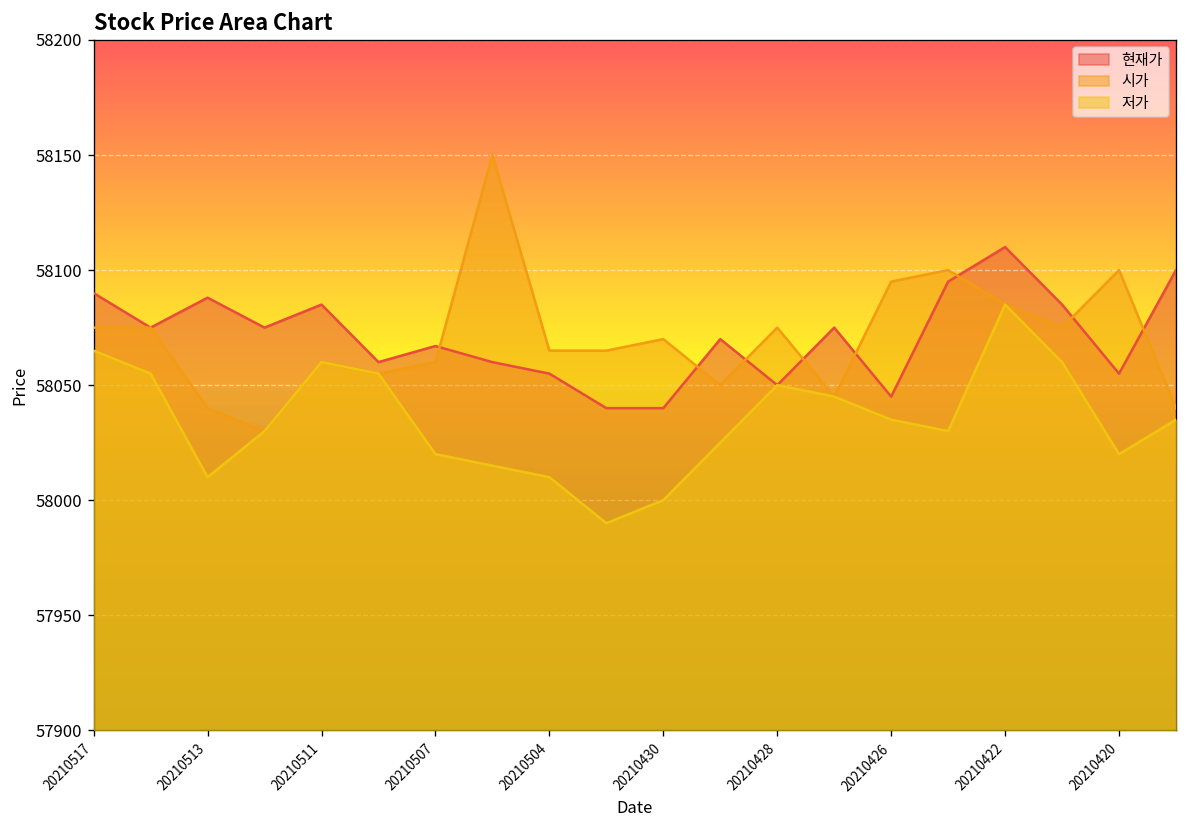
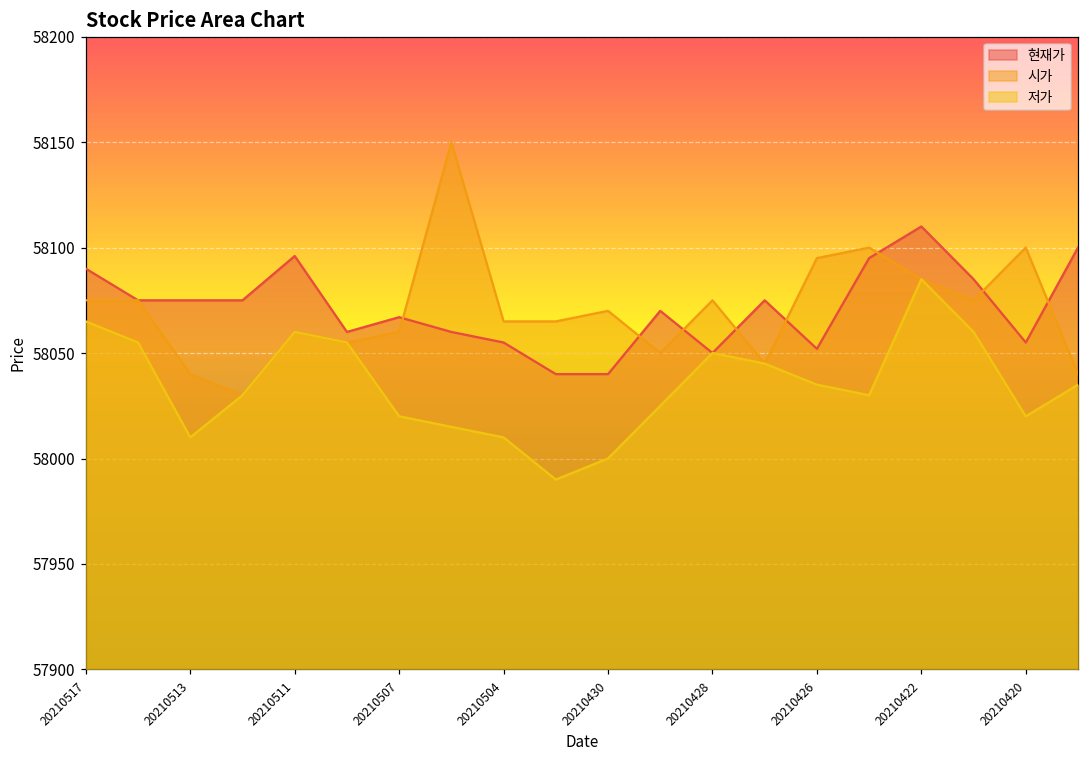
  {
    "현재가": {
      "20210517": 58090,
-     "20210513": 58088,
-     "20210511": 58085,
+     "20210513": 58075,
+     "20210511": 58096,
      "20210507": 58067,
      "20210504": 58055,
      "20210430": 58040,
-     "20210426": 58045,
+     "20210426": 58052,
      "20210422": 58110,
      "20210420": 58055
    }
  }
